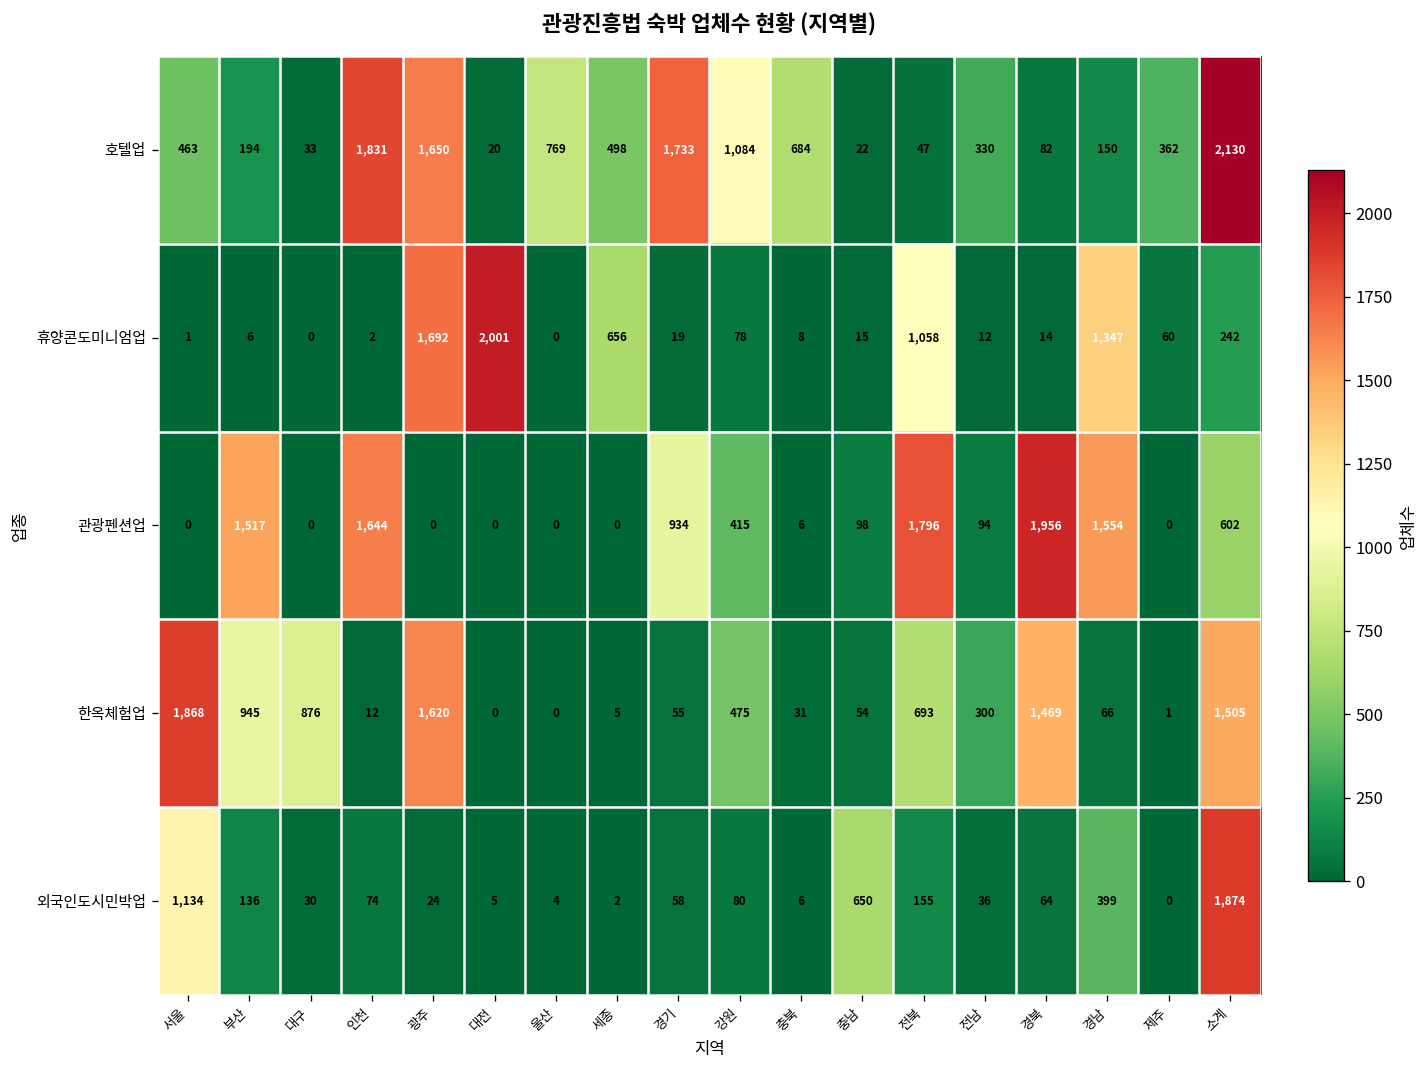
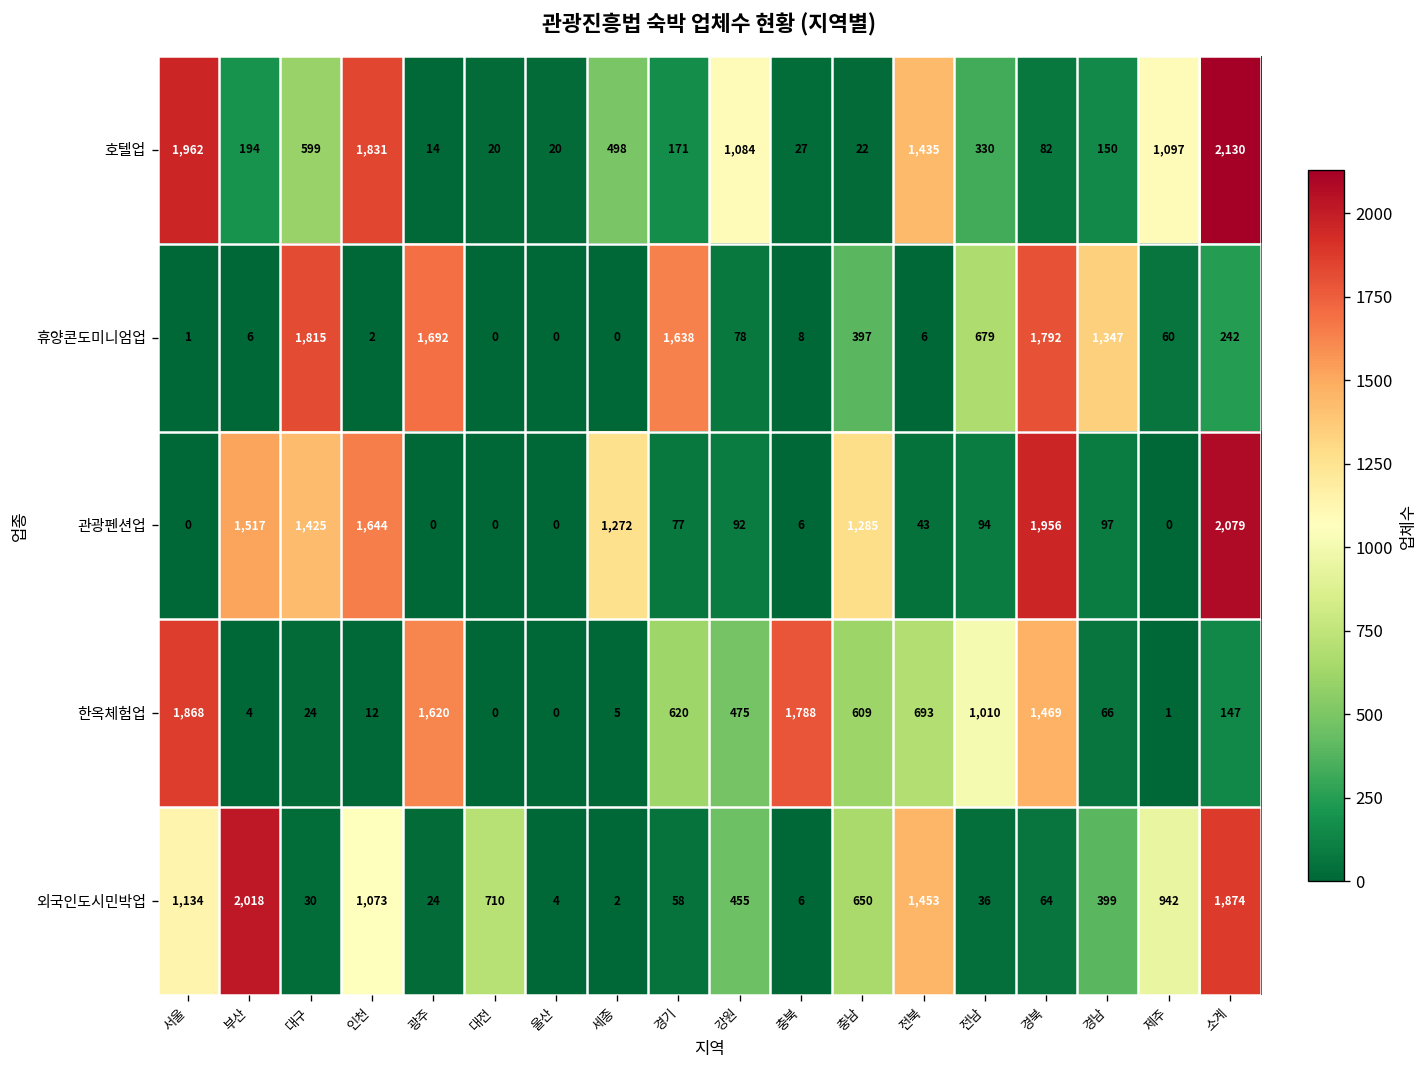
  {
    "호텔업": {
-     "서울": "463",
+     "서울": "1,962",
      "부산": "194",
-     "대구": "33",
+     "대구": "599",
      "인천": "1,831",
-     "광주": "1,650",
+     "광주": "14",
      "대전": "20",
-     "울산": "769",
+     "울산": "20",
      "세종": "498",
-     "경기": "1,733",
+     "경기": "171",
      "강원": "1,084",
-     "충북": "684",
+     "충북": "27",
      "충남": "22",
-     "전북": "47",
+     "전북": "1,435",
      "전남": "330",
      "경북": "82",
      "경남": "150",
-     "제주": "362",
+     "제주": "1,097",
      "소계": "2,130"
    },
    "휴양콘도미니엄업": {
      "서울": "1",
      "부산": "6",
-     "대구": "0",
+     "대구": "1,815",
      "인천": "2",
      "광주": "1,692",
-     "대전": "2,001",
+     "대전": "0",
      "울산": "0",
-     "세종": "656",
-     "경기": "19",
+     "세종": "0",
+     "경기": "1,638",
      "강원": "78",
      "충북": "8",
-     "충남": "15",
-     "전북": "1,058",
-     "전남": "12",
-     "경북": "14",
+     "충남": "397",
+     "전북": "6",
+     "전남": "679",
+     "경북": "1,792",
      "경남": "1,347",
      "제주": "60",
      "소계": "242"
    },
    "관광펜션업": {
      "서울": "0",
      "부산": "1,517",
-     "대구": "0",
+     "대구": "1,425",
      "인천": "1,644",
      "광주": "0",
      "대전": "0",
      "울산": "0",
-     "세종": "0",
-     "경기": "934",
-     "강원": "415",
+     "세종": "1,272",
+     "경기": "77",
+     "강원": "92",
      "충북": "6",
-     "충남": "98",
-     "전북": "1,796",
+     "충남": "1,285",
+     "전북": "43",
      "전남": "94",
      "경북": "1,956",
-     "경남": "1,554",
+     "경남": "97",
      "제주": "0",
-     "소계": "602"
+     "소계": "2,079"
    },
    "한옥체험업": {
      "서울": "1,868",
-     "부산": "945",
-     "대구": "876",
+     "부산": "4",
+     "대구": "24",
      "인천": "12",
      "광주": "1,620",
      "대전": "0",
      "울산": "0",
      "세종": "5",
-     "경기": "55",
+     "경기": "620",
      "강원": "475",
-     "충북": "31",
-     "충남": "54",
+     "충북": "1,788",
+     "충남": "609",
      "전북": "693",
-     "전남": "300",
+     "전남": "1,010",
      "경북": "1,469",
      "경남": "66",
      "제주": "1",
-     "소계": "1,505"
+     "소계": "147"
    },
    "외국인도시민박업": {
      "서울": "1,134",
-     "부산": "136",
+     "부산": "2,018",
      "대구": "30",
-     "인천": "74",
+     "인천": "1,073",
      "광주": "24",
-     "대전": "5",
+     "대전": "710",
      "울산": "4",
      "세종": "2",
      "경기": "58",
-     "강원": "80",
+     "강원": "455",
      "충북": "6",
      "충남": "650",
-     "전북": "155",
+     "전북": "1,453",
      "전남": "36",
      "경북": "64",
      "경남": "399",
-     "제주": "0",
+     "제주": "942",
      "소계": "1,874"
    }
  }
